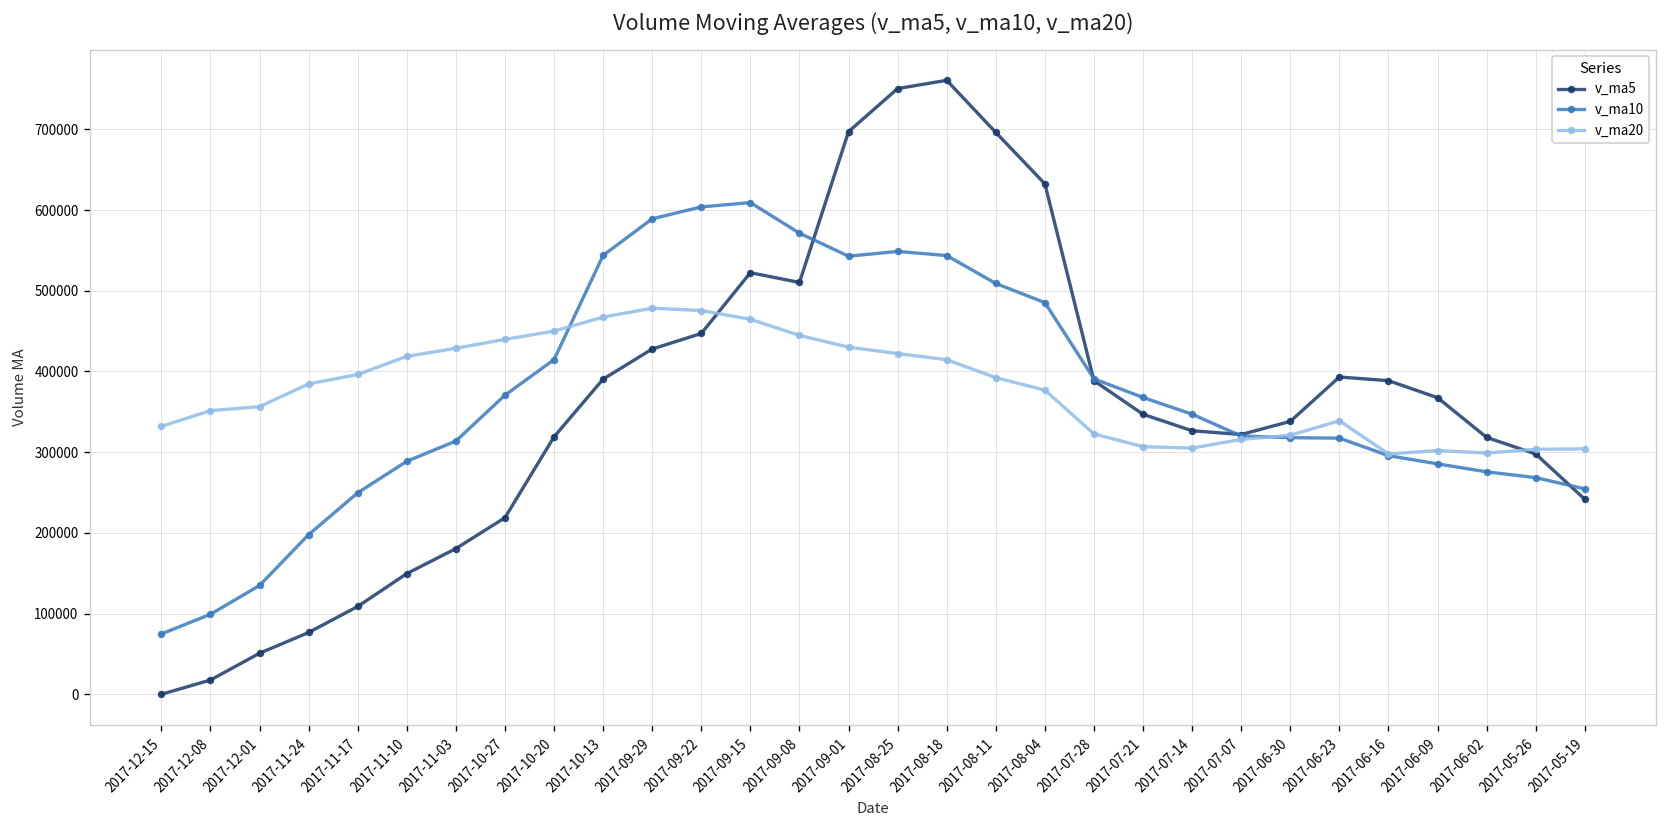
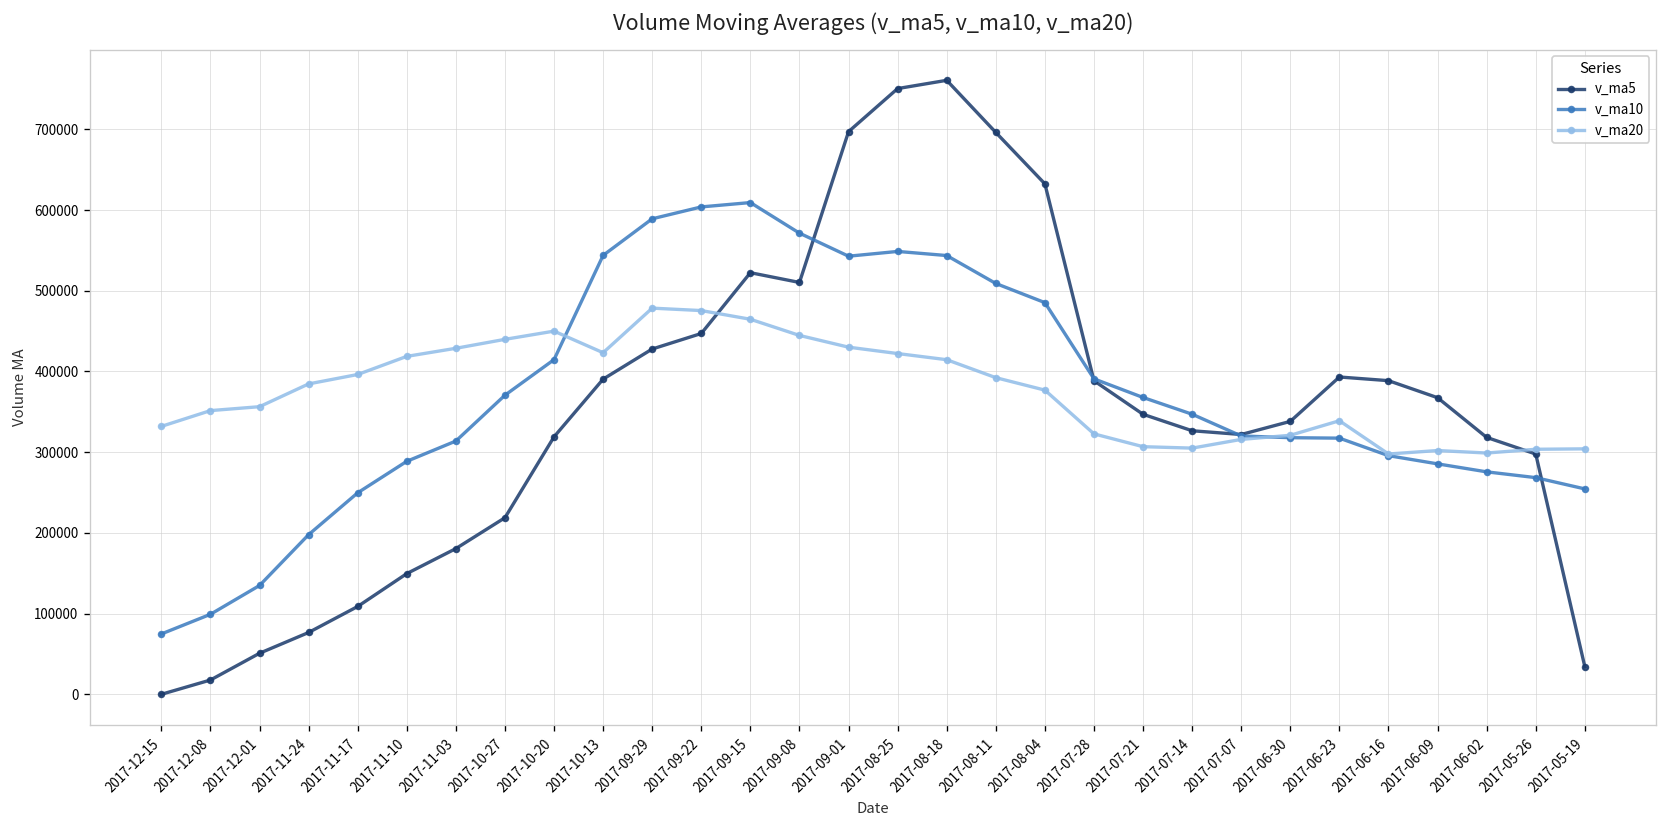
  {
    "v_ma5": {
      "2017-12-15": 0,
      "2017-12-08": 20000,
      "2017-12-01": 50000,
      "2017-11-24": 80000,
      "2017-11-17": 110000,
      "2017-11-10": 150000,
      "2017-11-03": 180000,
      "2017-10-27": 220000,
      "2017-10-20": 320000,
      "2017-10-13": 390000,
      "2017-09-29": 430000,
      "2017-09-22": 450000,
      "2017-09-15": 520000,
      "2017-09-08": 510000,
      "2017-09-01": 700000,
      "2017-08-25": 750000,
      "2017-08-18": 760000,
      "2017-08-11": 700000,
      "2017-08-04": 630000,
      "2017-07-21": 350000,
      "2017-07-14": 330000,
      "2017-06-30": 340000,
      "2017-06-23": 390000,
      "2017-06-16": 390000,
      "2017-06-09": 370000,
      "2017-06-02": 320000,
      "2017-05-26": 300000,
-     "2017-05-19": 240000
+     "2017-05-19": 30000
    },
    "v_ma10": {
      "2017-12-15": 70000,
      "2017-12-08": 100000,
      "2017-12-01": 130000,
      "2017-11-24": 200000,
      "2017-11-17": 250000,
      "2017-11-10": 290000,
      "2017-11-03": 310000,
      "2017-10-27": 370000,
      "2017-10-20": 410000,
      "2017-10-13": 540000,
      "2017-09-29": 590000,
      "2017-09-22": 600000,
      "2017-09-15": 610000,
      "2017-09-08": 570000,
      "2017-09-01": 540000,
      "2017-08-25": 550000,
      "2017-08-18": 540000,
      "2017-08-11": 510000,
      "2017-08-04": 490000,
      "2017-07-21": 370000,
      "2017-07-14": 350000,
      "2017-06-23": 320000,
      "2017-06-09": 290000,
      "2017-06-02": 280000,
      "2017-05-26": 270000,
      "2017-05-19": 250000
    },
    "v_ma20": {
      "2017-12-15": 330000,
      "2017-12-08": 350000,
      "2017-12-01": 360000,
      "2017-11-24": 380000,
      "2017-11-17": 400000,
      "2017-11-10": 420000,
      "2017-11-03": 430000,
      "2017-10-27": 440000,
      "2017-10-20": 450000,
-     "2017-10-13": 470000,
+     "2017-10-13": 420000,
      "2017-09-29": 480000,
      "2017-09-22": 480000,
      "2017-09-15": 460000,
      "2017-09-08": 440000,
      "2017-09-01": 430000,
      "2017-08-25": 420000,
      "2017-08-18": 410000,
      "2017-08-11": 390000,
      "2017-08-04": 380000,
      "2017-07-28": 320000,
      "2017-07-21": 310000,
      "2017-07-14": 310000,
      "2017-07-07": 320000,
      "2017-06-23": 340000,
      "2017-06-09": 300000,
      "2017-06-02": 300000,
      "2017-05-26": 300000,
      "2017-05-19": 300000
    }
  }
